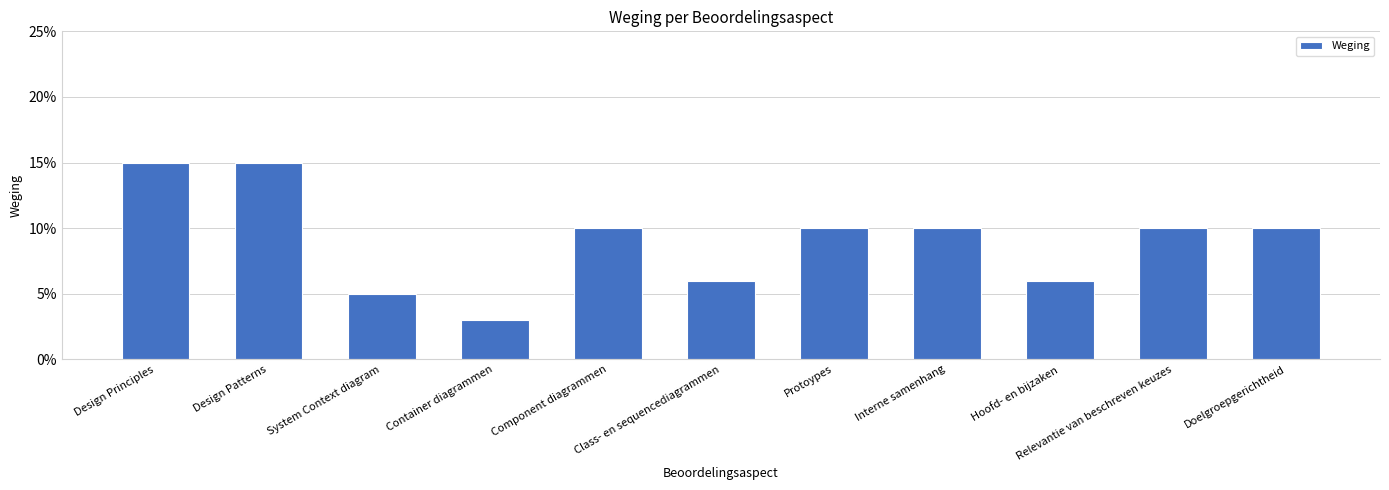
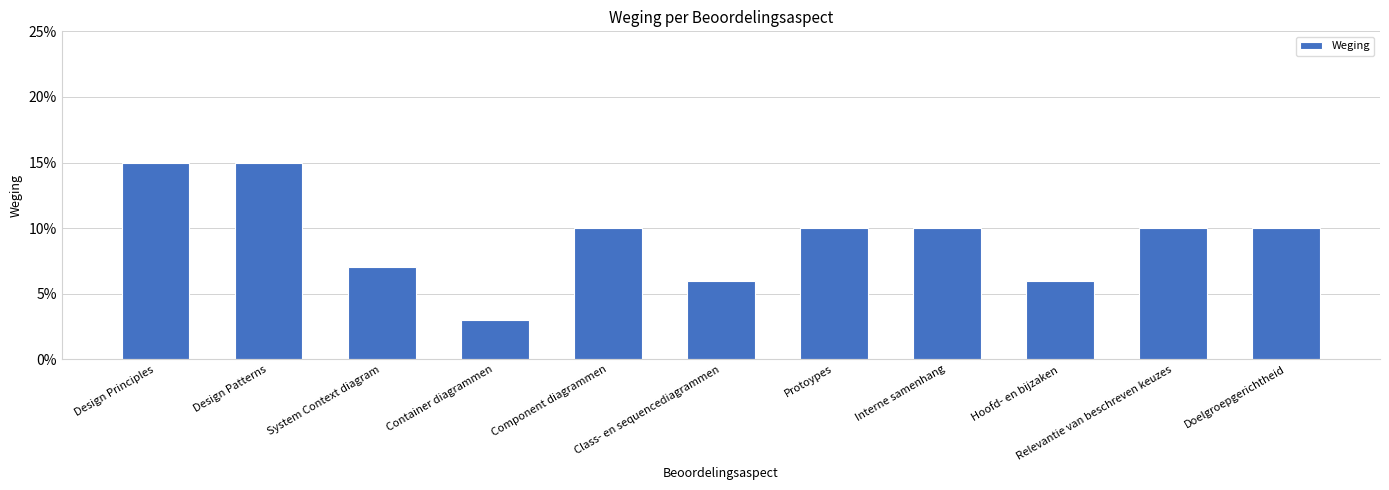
  {
    "Design Principles": "15.0%",
    "Design Patterns": "15.0%",
-   "System Context diagram": "5.0%",
+   "System Context diagram": "7.0%",
    "Container diagrammen": "3.0%",
    "Component diagrammen": "10.0%",
    "Class- en sequencediagrammen": "6.0%",
    "Protoypes": "10.0%",
    "Interne samenhang": "10.0%",
    "Hoofd- en bijzaken": "6.0%",
    "Relevantie van beschreven keuzes": "10.0%",
    "Doelgroepgerichtheid": "10.0%"
  }
